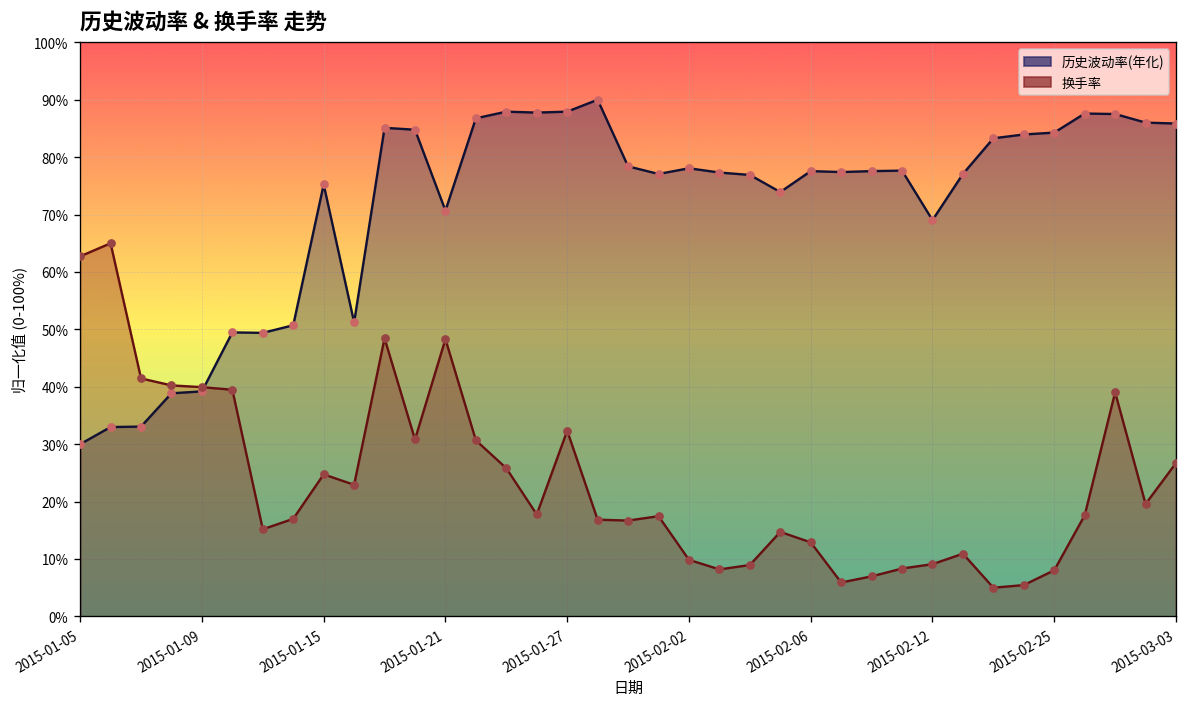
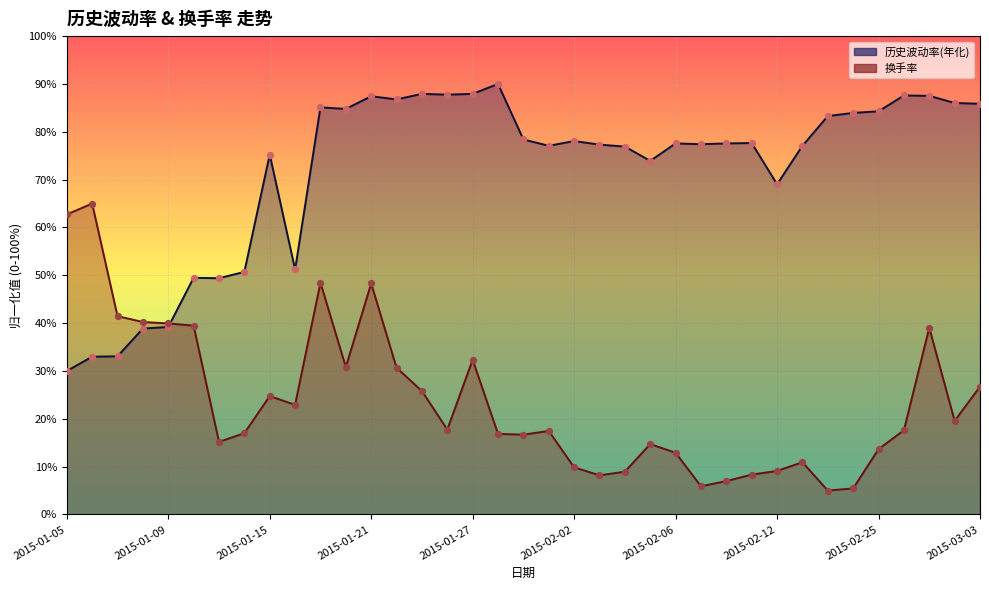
  {
    "历史波动率(年化)": {
      "2015-01-05": "30%",
      "2015-01-09": "39%",
      "2015-01-15": "75%",
-     "2015-01-21": "71%",
+     "2015-01-21": "87%",
      "2015-01-27": "88%",
      "2015-02-02": "78%",
      "2015-02-06": "78%",
      "2015-02-12": "69%",
      "2015-02-25": "84%",
      "2015-03-03": "86%"
    },
    "换手率": {
      "2015-01-05": "63%",
      "2015-01-09": "40%",
      "2015-01-15": "25%",
      "2015-01-21": "48%",
      "2015-01-27": "32%",
      "2015-02-02": "10%",
      "2015-02-06": "13%",
      "2015-02-12": "9%",
-     "2015-02-25": "8%",
+     "2015-02-25": "14%",
      "2015-03-03": "27%"
    }
  }
